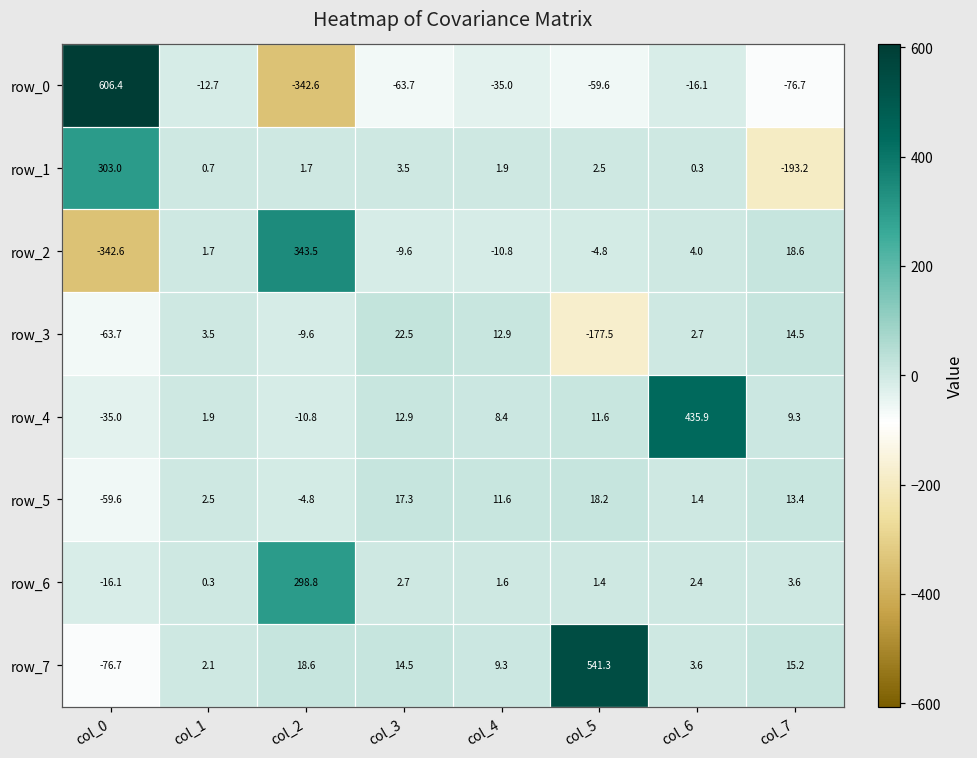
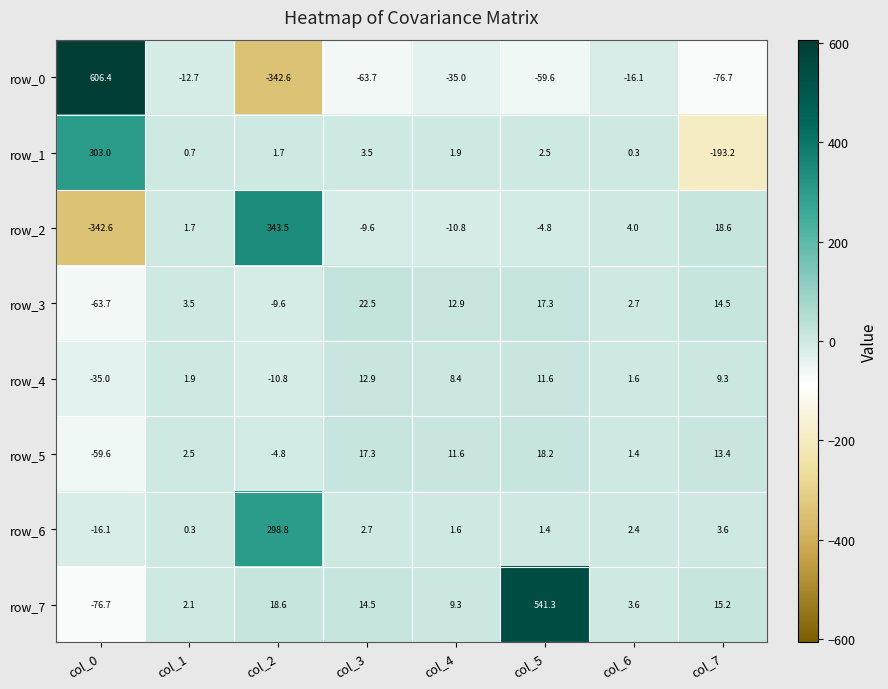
  {
    "row_0": {
      "col_0": 606.4,
      "col_1": -12.7,
      "col_2": -342.6,
      "col_3": -63.7,
      "col_4": -35.0,
      "col_5": -59.6,
      "col_6": -16.1,
      "col_7": -76.7
    },
    "row_1": {
      "col_0": 303.0,
      "col_1": 0.7,
      "col_2": 1.7,
      "col_3": 3.5,
      "col_4": 1.9,
      "col_5": 2.5,
      "col_6": 0.3,
      "col_7": -193.2
    },
    "row_2": {
      "col_0": -342.6,
      "col_1": 1.7,
      "col_2": 343.5,
      "col_3": -9.6,
      "col_4": -10.8,
      "col_5": -4.8,
      "col_6": 4.0,
      "col_7": 18.6
    },
    "row_3": {
      "col_0": -63.7,
      "col_1": 3.5,
      "col_2": -9.6,
      "col_3": 22.5,
      "col_4": 12.9,
-     "col_5": -177.5,
+     "col_5": 17.3,
      "col_6": 2.7,
      "col_7": 14.5
    },
    "row_4": {
      "col_0": -35.0,
      "col_1": 1.9,
      "col_2": -10.8,
      "col_3": 12.9,
      "col_4": 8.4,
      "col_5": 11.6,
-     "col_6": 435.9,
+     "col_6": 1.6,
      "col_7": 9.3
    },
    "row_5": {
      "col_0": -59.6,
      "col_1": 2.5,
      "col_2": -4.8,
      "col_3": 17.3,
      "col_4": 11.6,
      "col_5": 18.2,
      "col_6": 1.4,
      "col_7": 13.4
    },
    "row_6": {
      "col_0": -16.1,
      "col_1": 0.3,
      "col_2": 298.8,
      "col_3": 2.7,
      "col_4": 1.6,
      "col_5": 1.4,
      "col_6": 2.4,
      "col_7": 3.6
    },
    "row_7": {
      "col_0": -76.7,
      "col_1": 2.1,
      "col_2": 18.6,
      "col_3": 14.5,
      "col_4": 9.3,
      "col_5": 541.3,
      "col_6": 3.6,
      "col_7": 15.2
    }
  }
